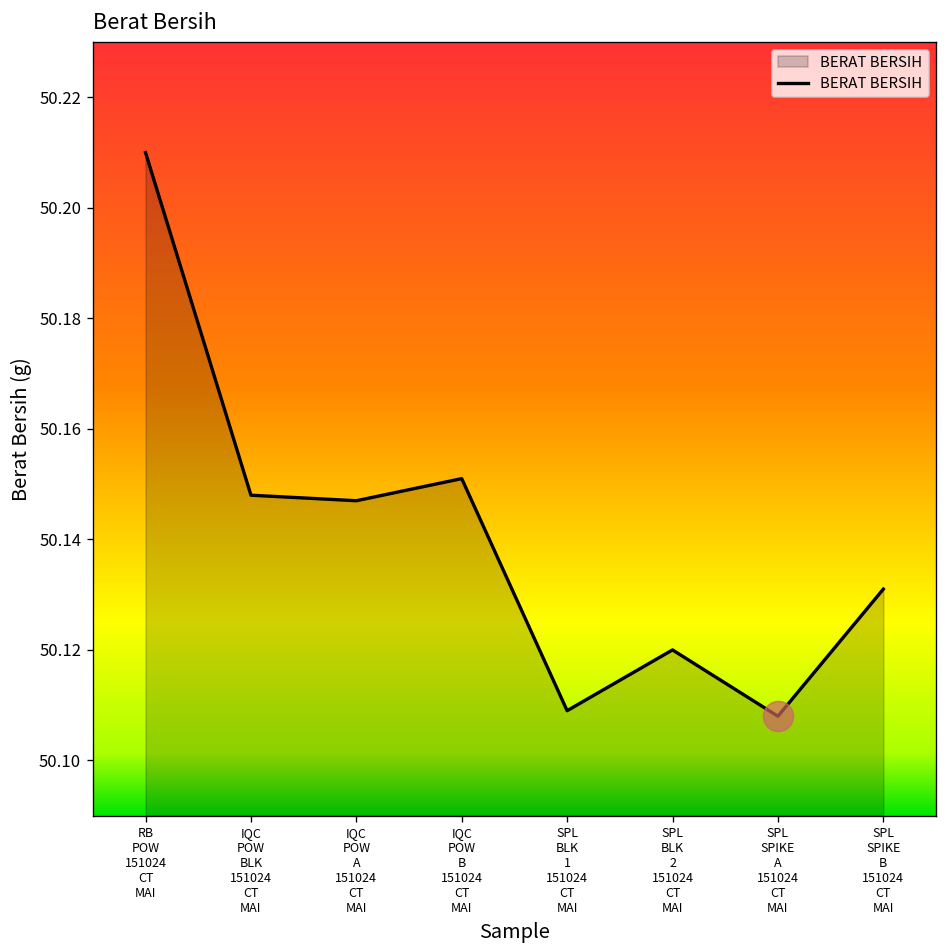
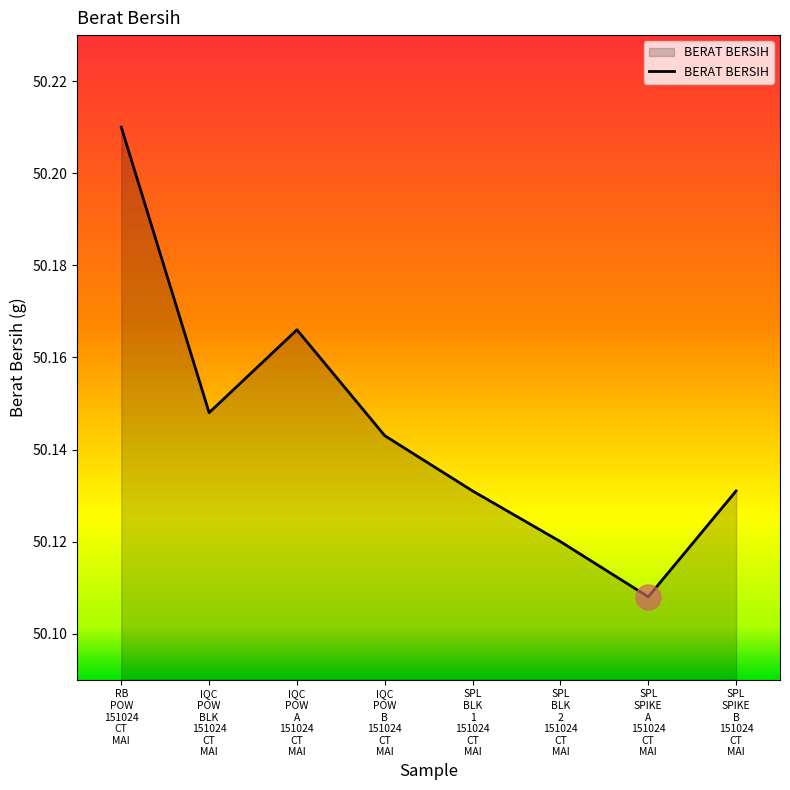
  {
    "BERAT BERSIH": {
      "RB POW 151024 CT MAI": 50.210,
      "IQC POW BLK 151024 CT MAI": 50.148,
-     "IQC POW A 151024 CT MAI": 50.147,
-     "IQC POW B 151024 CT MAI": 50.151,
-     "SPL BLK 1 151024 CT MAI": 50.109,
+     "IQC POW A 151024 CT MAI": 50.166,
+     "IQC POW B 151024 CT MAI": 50.143,
+     "SPL BLK 1 151024 CT MAI": 50.131,
      "SPL BLK 2 151024 CT MAI": 50.120,
      "SPL SPIKE B 151024 CT MAI": 50.131
    }
  }
